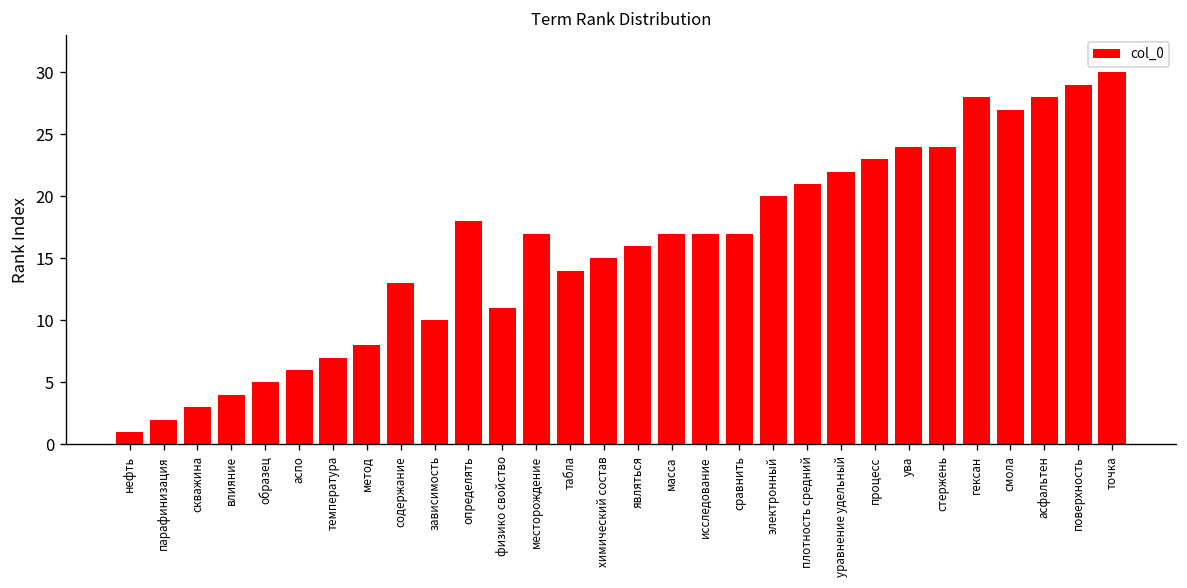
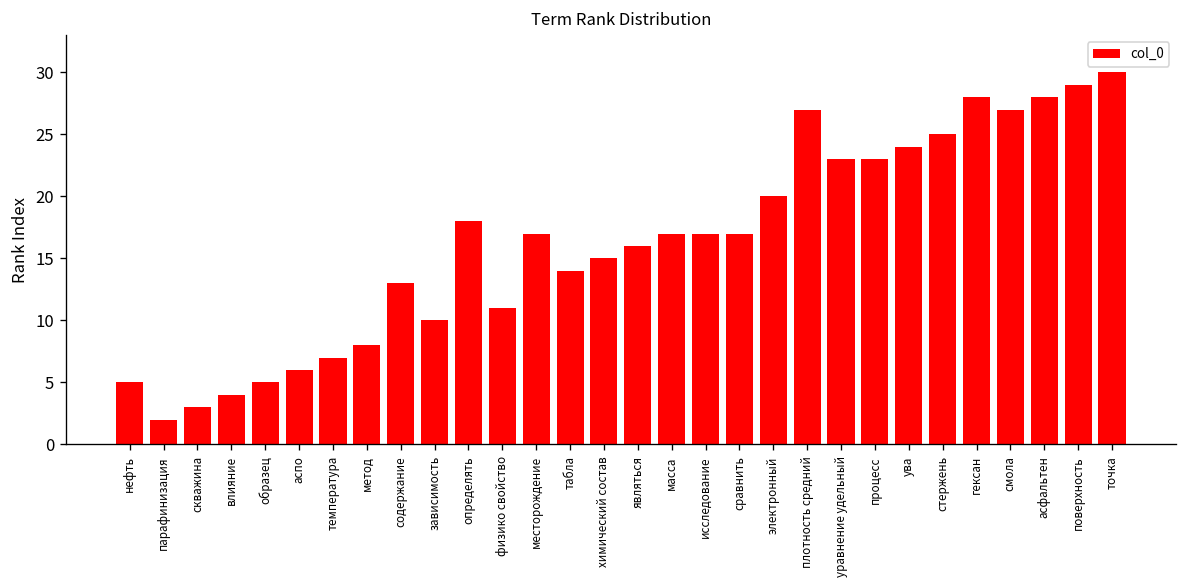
  {
-   "нефть": 1,
+   "нефть": 5,
    "парафинизация": 2,
    "скважина": 3,
    "влияние": 4,
    "образец": 5,
    "аспо": 6,
    "температура": 7,
    "метод": 8,
    "содержание": 13,
    "зависимость": 10,
    "определять": 18,
    "физико свойство": 11,
    "месторождение": 17,
    "табла": 14,
    "химический состав": 15,
    "являться": 16,
    "масса": 17,
    "исследование": 17,
    "сравнить": 17,
    "электронный": 20,
-   "плотность средний": 21,
-   "уравнение удельный": 22,
+   "плотность средний": 27,
+   "уравнение удельный": 23,
    "процесс": 23,
    "ува": 24,
-   "стержень": 24,
+   "стержень": 25,
    "гексан": 28,
    "смола": 27,
    "асфальтен": 28,
    "поверхность": 29,
    "точка": 30
  }
